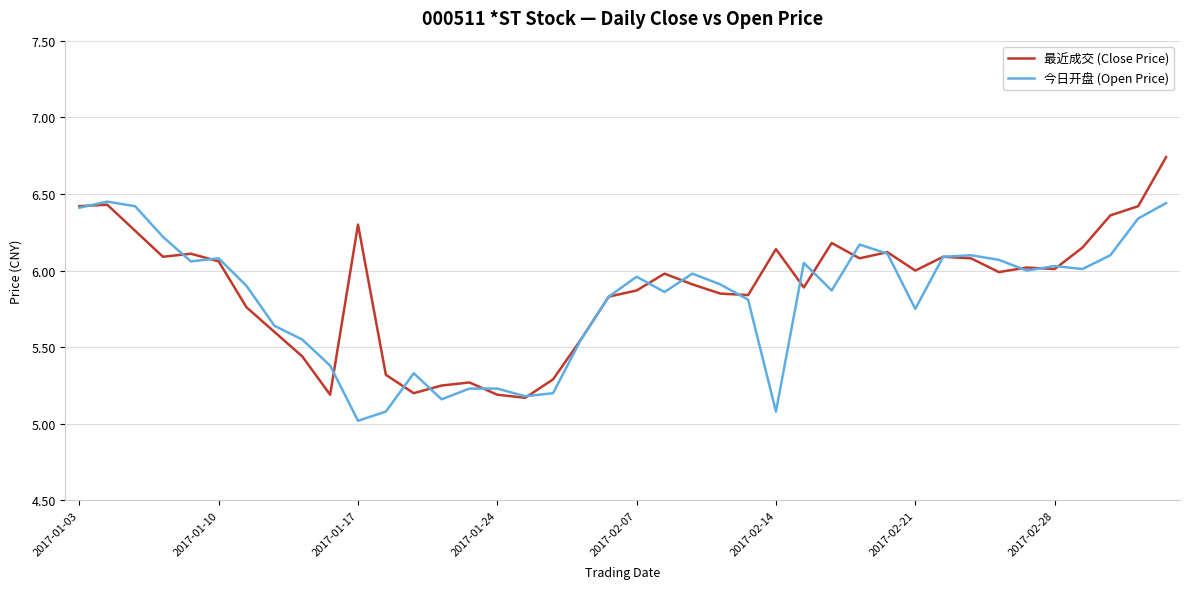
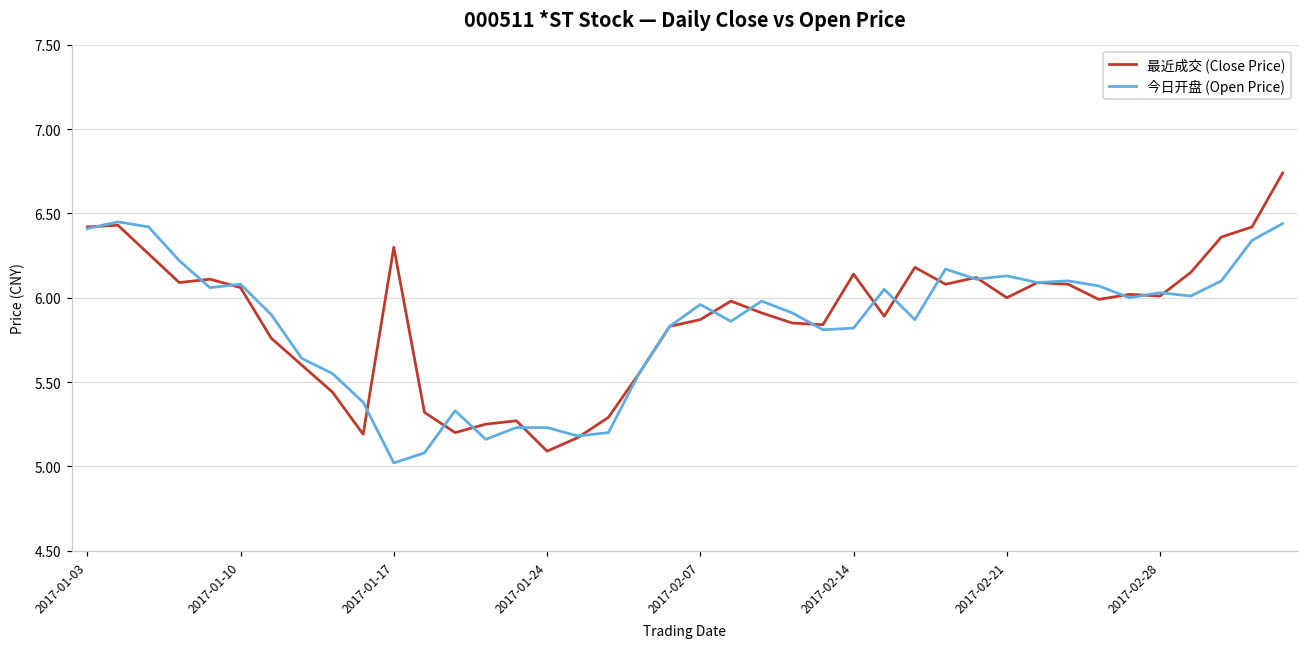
  {
    "最近成交 (Close Price)": {
      "2017-01-10": 6.06,
      "2017-01-17": 6.30,
-     "2017-01-24": 5.19,
+     "2017-01-24": 5.09,
      "2017-02-07": 5.87,
      "2017-02-14": 6.14,
      "2017-02-21": 6.00,
      "2017-02-28": 6.01
    },
    "今日开盘 (Open Price)": {
      "2017-01-10": 6.08,
      "2017-01-17": 5.02,
      "2017-01-24": 5.23,
      "2017-02-07": 5.96,
-     "2017-02-14": 5.08,
-     "2017-02-21": 5.75,
+     "2017-02-14": 5.82,
+     "2017-02-21": 6.13,
      "2017-02-28": 6.03
    }
  }
